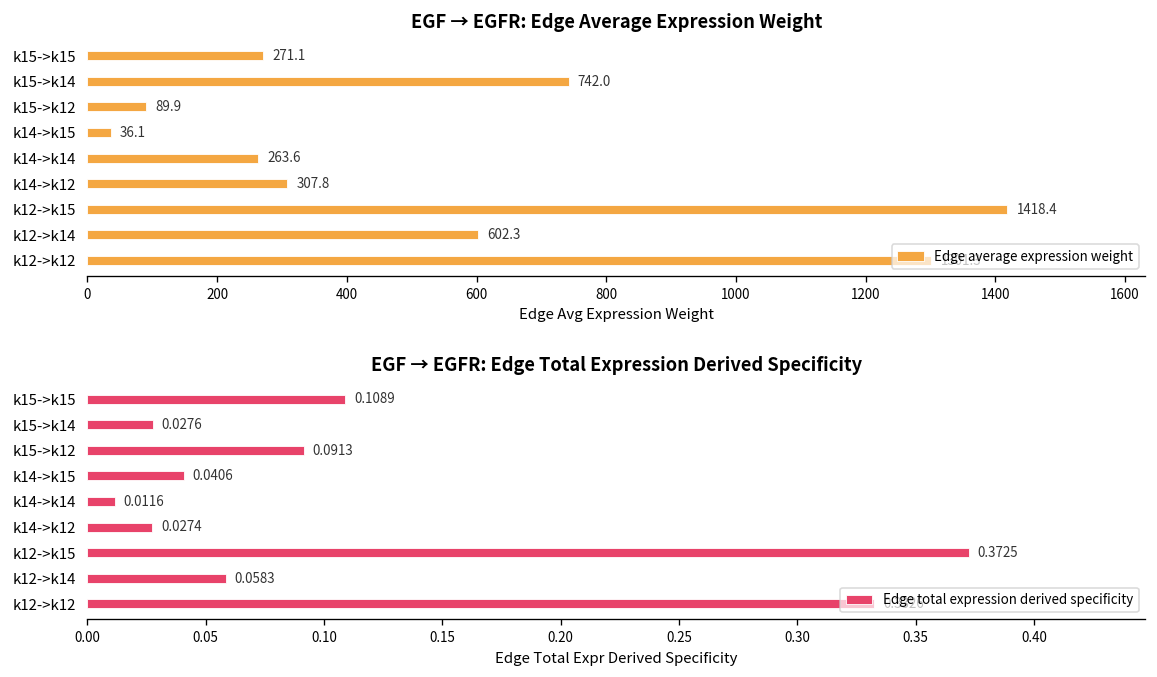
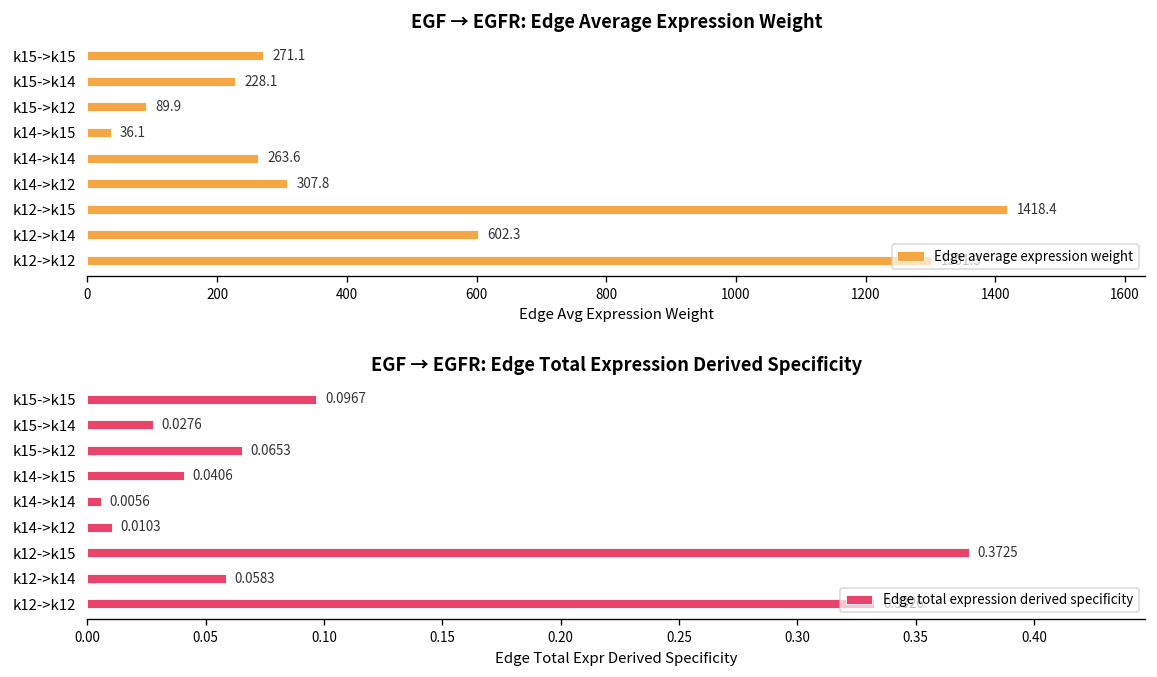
  {
    "EGF → EGFR: Edge Average Expression Weight": {
      "k15->k15": 271.1,
-     "k15->k14": 742.0,
+     "k15->k14": 228.1,
      "k15->k12": 89.9,
      "k14->k15": 36.1,
      "k14->k14": 263.6,
      "k14->k12": 307.8,
      "k12->k15": 1418.4,
      "k12->k14": 602.3
    },
    "EGF → EGFR: Edge Total Expression Derived Specificity": {
-     "k15->k15": 0.1089,
+     "k15->k15": 0.0967,
      "k15->k14": 0.0276,
-     "k15->k12": 0.0913,
+     "k15->k12": 0.0653,
      "k14->k15": 0.0406,
-     "k14->k14": 0.0116,
-     "k14->k12": 0.0274,
+     "k14->k14": 0.0056,
+     "k14->k12": 0.0103,
      "k12->k15": 0.3725,
      "k12->k14": 0.0583
    }
  }
